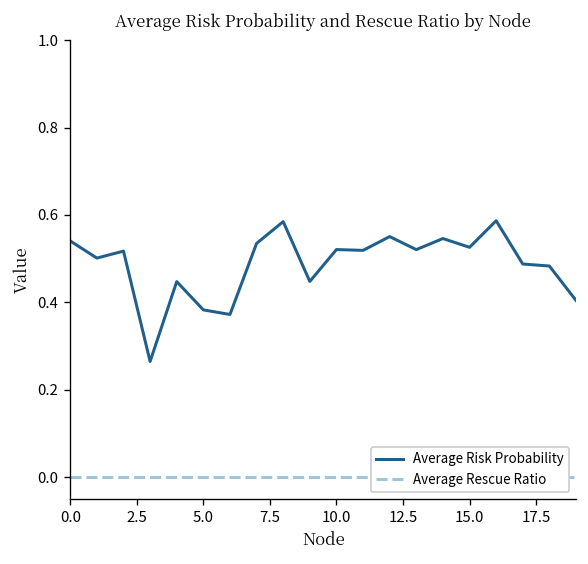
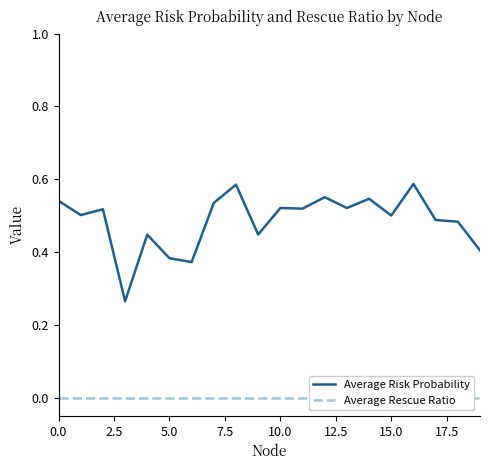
  {
    "Average Risk Probability": {
      "0.0": 0.54,
      "5.0": 0.38,
      "10.0": 0.52,
-     "15.0": 0.53
+     "15.0": 0.50
    },
    "Average Rescue Ratio": {
      "0.0": 0.00,
      "5.0": 0.00,
      "10.0": 0.00
    }
  }
